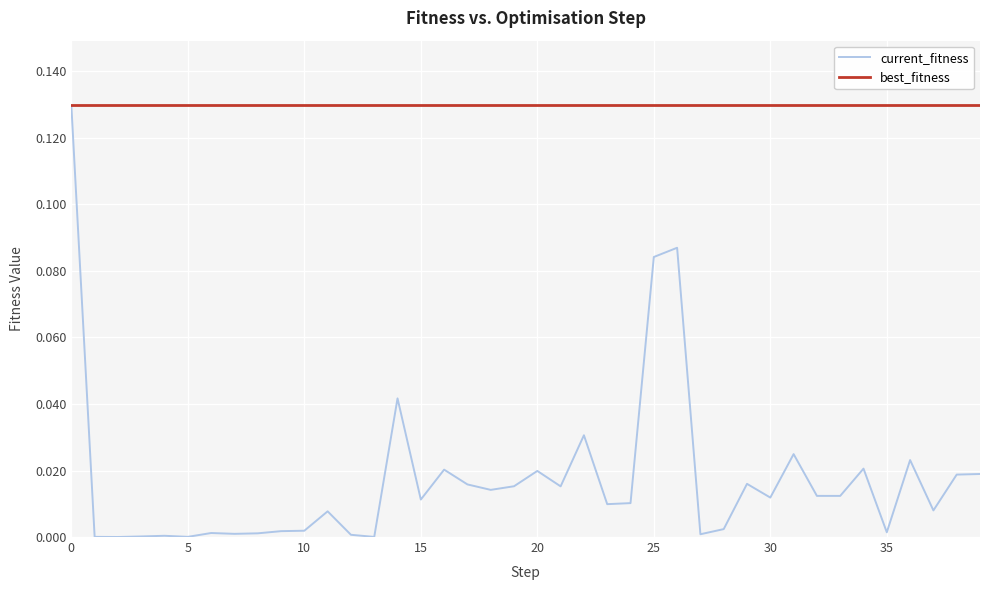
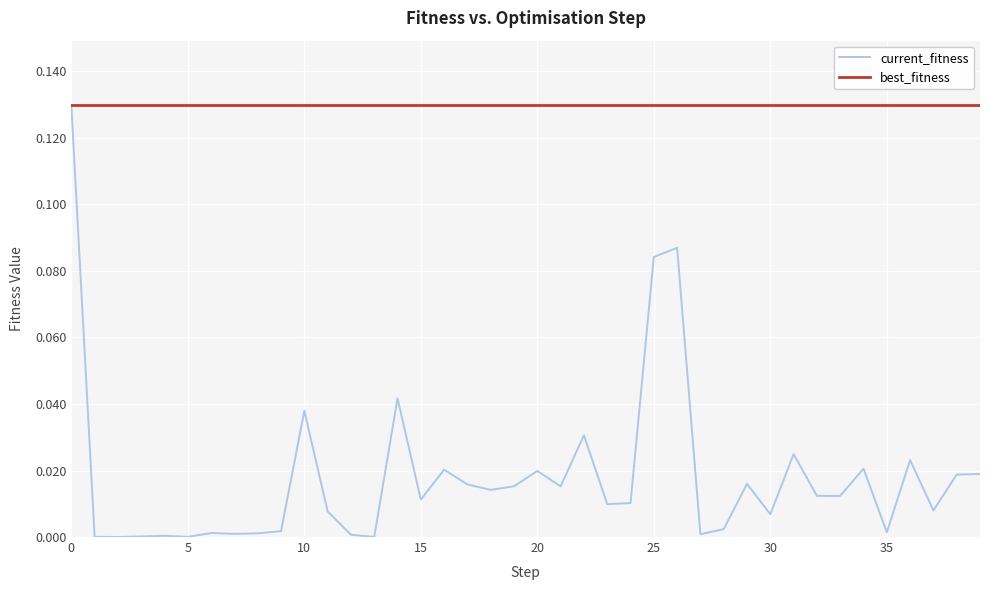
  {
    "current_fitness": {
      "5": 0.000,
-     "10": 0.002,
+     "10": 0.038,
      "15": 0.011,
      "20": 0.020,
      "25": 0.084,
-     "30": 0.012,
+     "30": 0.007,
      "35": 0.001
    },
    "best_fitness": {
      "5": 0.130,
      "10": 0.130,
      "15": 0.130,
      "20": 0.130,
      "25": 0.130,
      "30": 0.130,
      "35": 0.130
    }
  }
